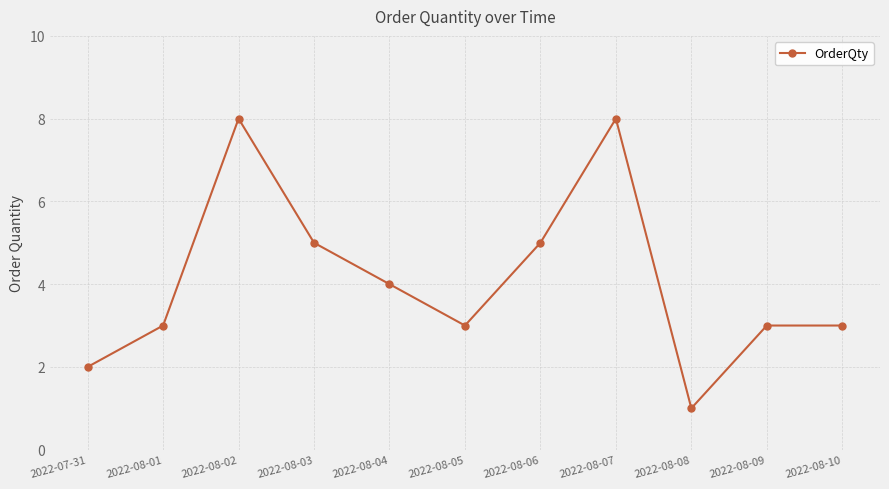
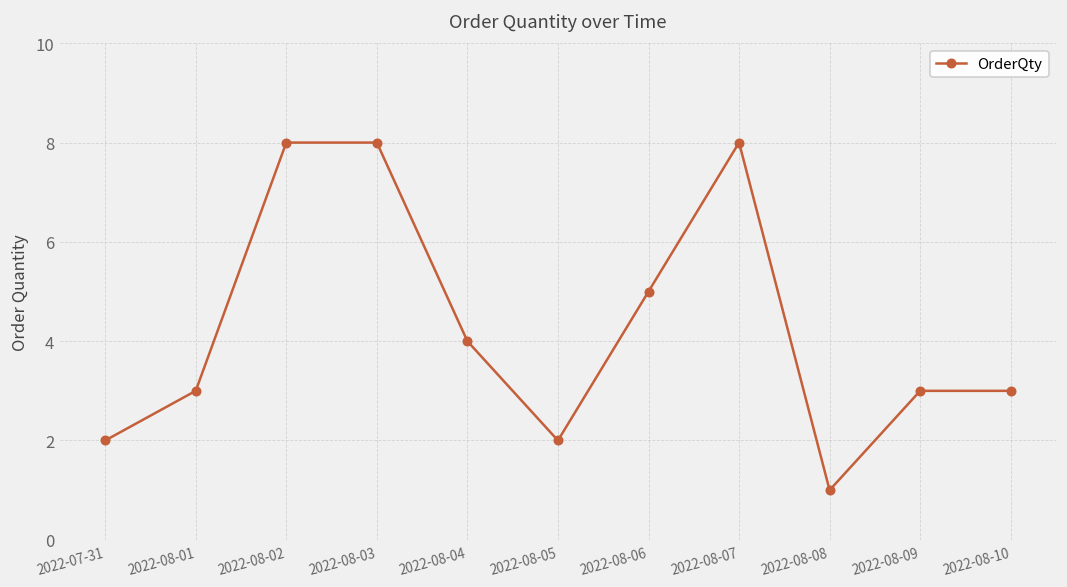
  {
    "2022-07-31": 2,
    "2022-08-01": 3,
    "2022-08-02": 8,
-   "2022-08-03": 5,
+   "2022-08-03": 8,
    "2022-08-04": 4,
-   "2022-08-05": 3,
+   "2022-08-05": 2,
    "2022-08-06": 5,
    "2022-08-07": 8,
    "2022-08-08": 1,
    "2022-08-09": 3,
    "2022-08-10": 3
  }
